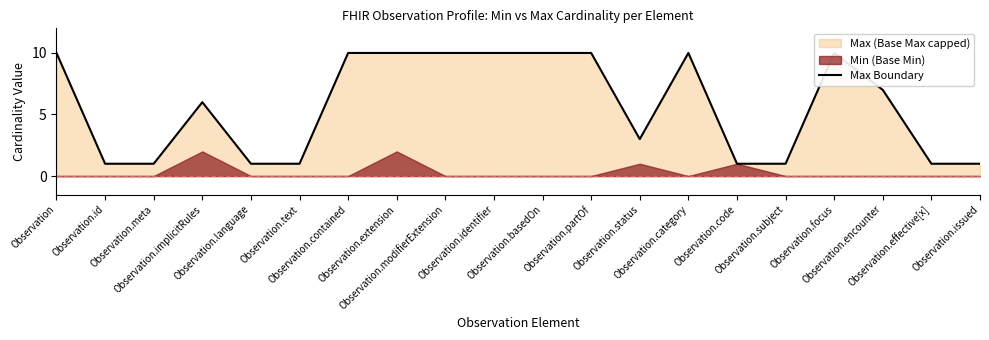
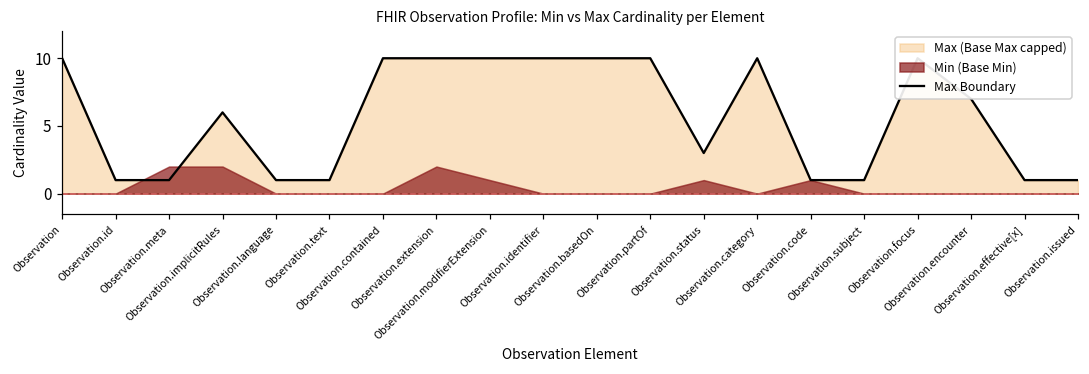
  {
    "Max (Base Max capped)": {
      "Observation": 10,
      "Observation.id": 1,
      "Observation.meta": 1,
      "Observation.implicitRules": 6,
      "Observation.language": 1,
      "Observation.text": 1,
      "Observation.contained": 10,
      "Observation.extension": 10,
      "Observation.modifierExtension": 10,
      "Observation.identifier": 10,
      "Observation.basedOn": 10,
      "Observation.partOf": 10,
      "Observation.status": 3,
      "Observation.category": 10,
      "Observation.subject": 1,
      "Observation.encounter": 7,
      "Observation.effective[x]": 1,
      "Observation.issued": 1
    },
    "Min (Base Min)": {
      "Observation": 0,
      "Observation.id": 0,
-     "Observation.meta": 0,
+     "Observation.meta": 2,
      "Observation.implicitRules": 2,
      "Observation.language": 0,
      "Observation.text": 0,
      "Observation.contained": 0,
      "Observation.extension": 2,
-     "Observation.modifierExtension": 0,
+     "Observation.modifierExtension": 1,
      "Observation.identifier": 0,
      "Observation.basedOn": 0,
      "Observation.partOf": 0,
      "Observation.status": 1,
      "Observation.category": 0,
      "Observation.subject": 0,
      "Observation.focus": 0,
      "Observation.encounter": 0,
      "Observation.effective[x]": 0,
      "Observation.issued": 0
    }
  }
